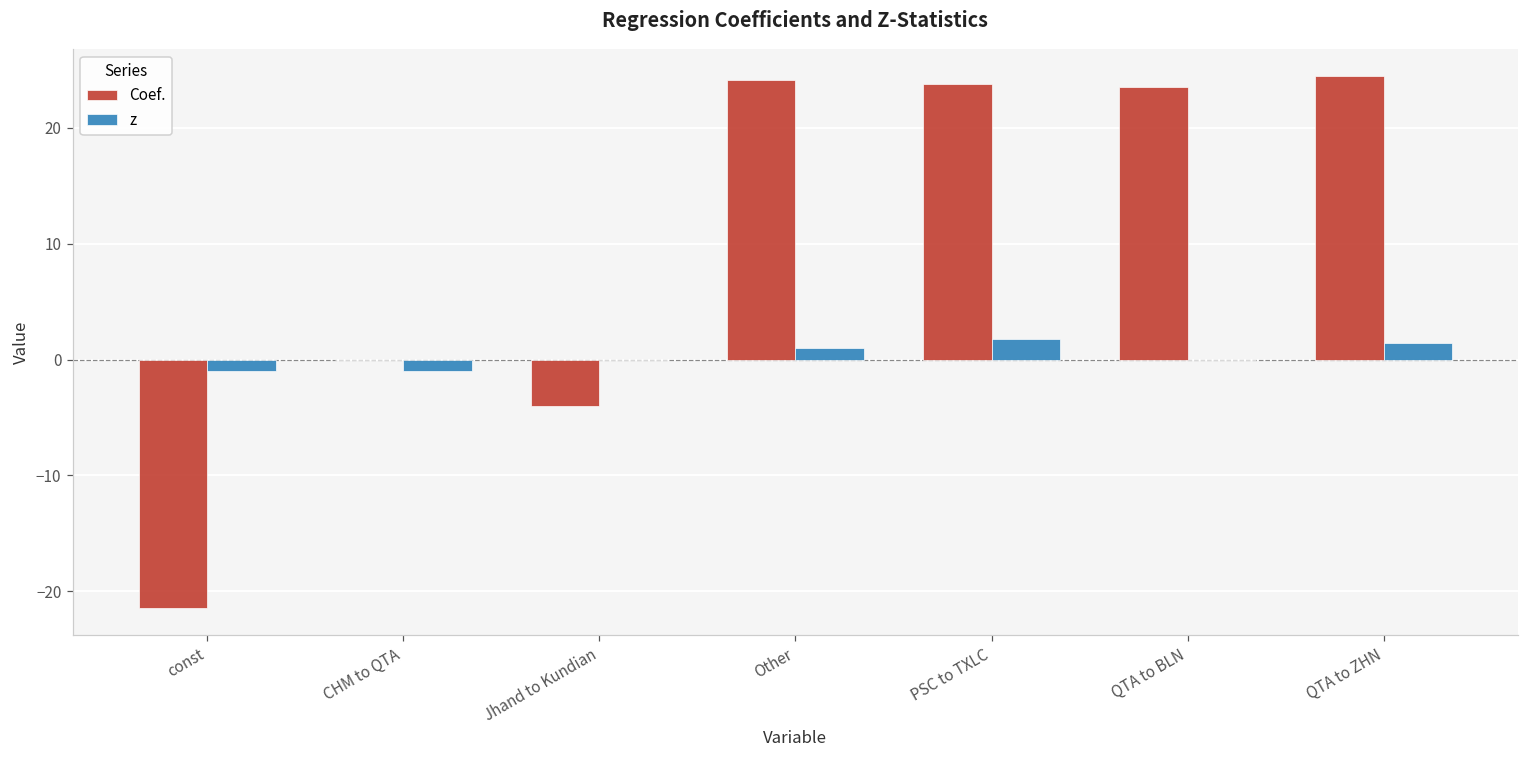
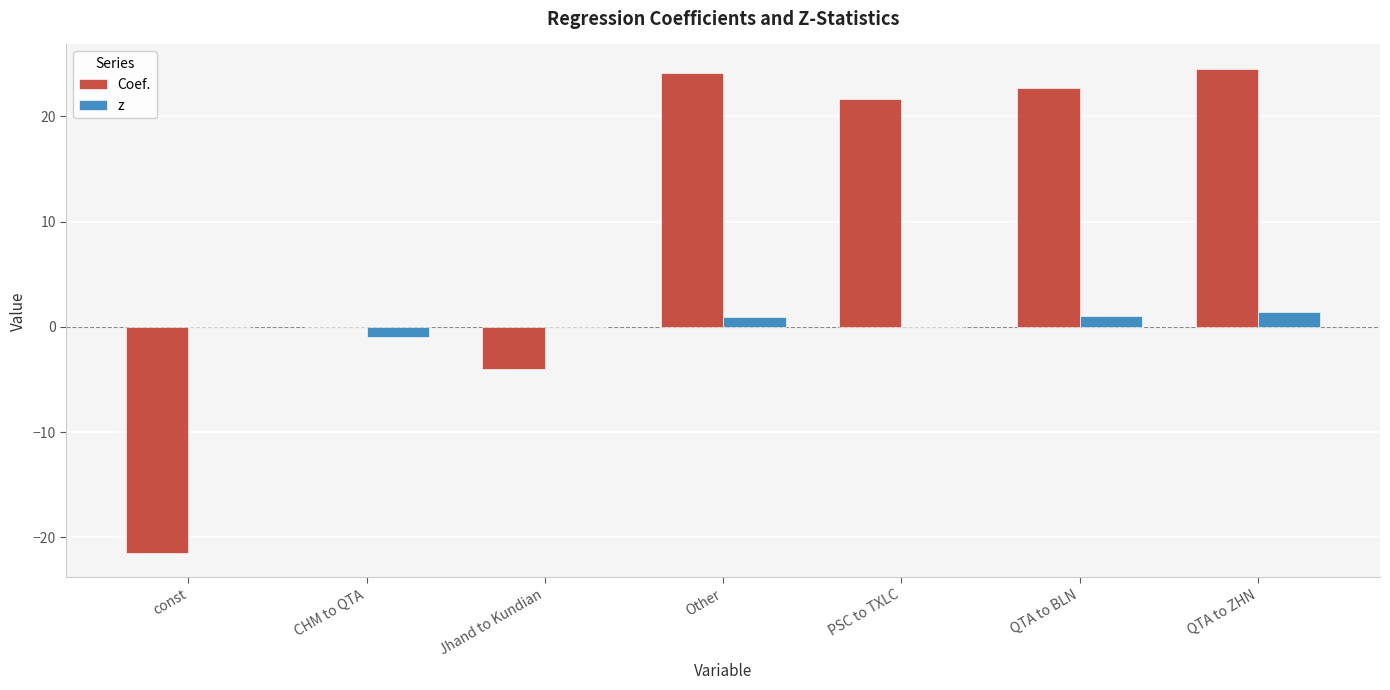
  {
    "Coef.": {
      "const": -21.5,
      "Jhand to Kundian": -4.0,
      "Other": 24.1,
-     "PSC to TXLC": 23.8,
-     "QTA to BLN": 23.6,
+     "PSC to TXLC": 21.6,
+     "QTA to BLN": 22.7,
      "QTA to ZHN": 24.5
    },
    "z": {
-     "const": -1.0,
+     "const": 0.0,
      "CHM to QTA": -1.0,
      "Other": 1.0,
-     "PSC to TXLC": 1.7,
-     "QTA to BLN": 0.0,
+     "PSC to TXLC": 0.0,
+     "QTA to BLN": 1.0,
      "QTA to ZHN": 1.4
    }
  }
